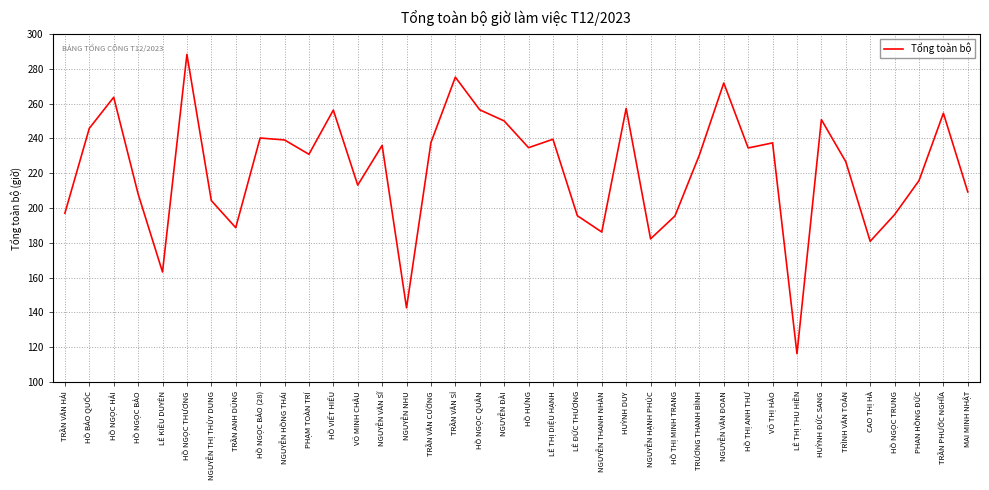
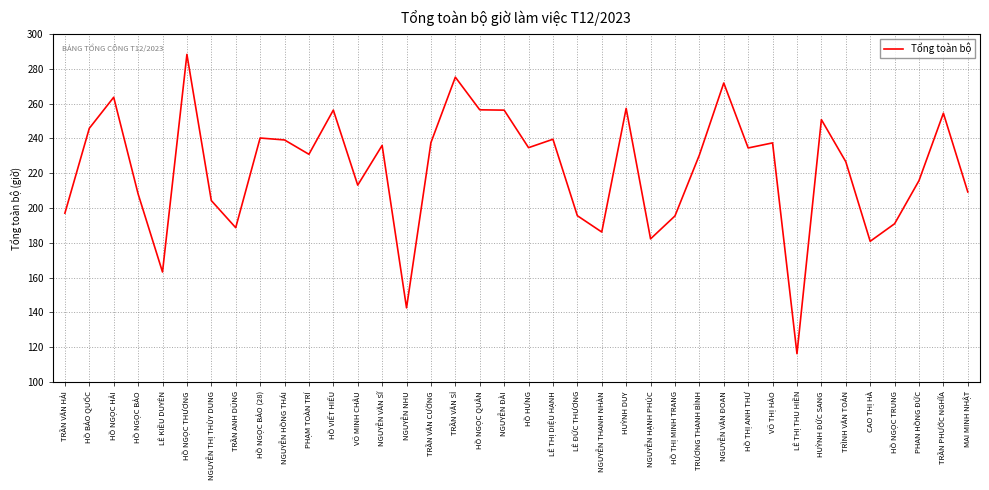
  {
    "TRẦN VĂN HẢI": 197,
    "HỒ BẢO QUỐC": 246,
    "HỒ NGỌC HẢI": 264,
    "HỒ NGỌC BẢO": 208,
    "LÊ KIỀU DUYÊN": 163,
    "NGUYỄN THỊ THÙY DUNG": 204,
    "TRẦN ANH DŨNG": 189,
    "HỒ NGỌC BẢO (28)": 240,
    "NGUYỄN HỒNG THÁI": 239,
    "PHẠM TOÀN TRÍ": 231,
    "HỒ VIẾT HIẾU": 256,
    "VÕ MINH CHÂU": 213,
    "NGUYỄN VĂN SĨ": 236,
    "NGUYỄN NHU": 143,
    "TRẦN VĂN CƯỜNG": 238,
    "TRẦN VĂN SỈ": 275,
    "HỒ NGỌC QUÂN": 256,
-   "NGUYỄN ĐÀI": 250,
+   "NGUYỄN ĐÀI": 256,
    "HỒ HƯNG": 235,
    "LÊ THỊ DIỆU HẠNH": 240,
    "LÊ ĐỨC THƯƠNG": 196,
    "NGUYỄN THANH NHÀN": 186,
    "HUỲNH DUY": 257,
    "NGUYỄN HẠNH PHÚC": 182,
    "HỒ THỊ MINH TRANG": 195,
    "TRƯƠNG THANH BÌNH": 230,
    "NGUYỄN VĂN ĐOAN": 272,
    "HỒ THỊ ANH THƯ": 235,
    "VÕ THỊ HẢO": 237,
    "LÊ THỊ THU HIỀN": 116,
    "HUỲNH ĐỨC SANG": 251,
    "TRÌNH VĂN TOẢN": 227,
    "CAO THỊ HÀ": 181,
-   "HỒ NGỌC TRUNG": 196,
+   "HỒ NGỌC TRUNG": 191,
    "PHAN HỒNG ĐỨC": 216,
    "TRẦN PHƯỚC NGHĨA": 255,
    "MAI MINH NHẬT": 209
  }
